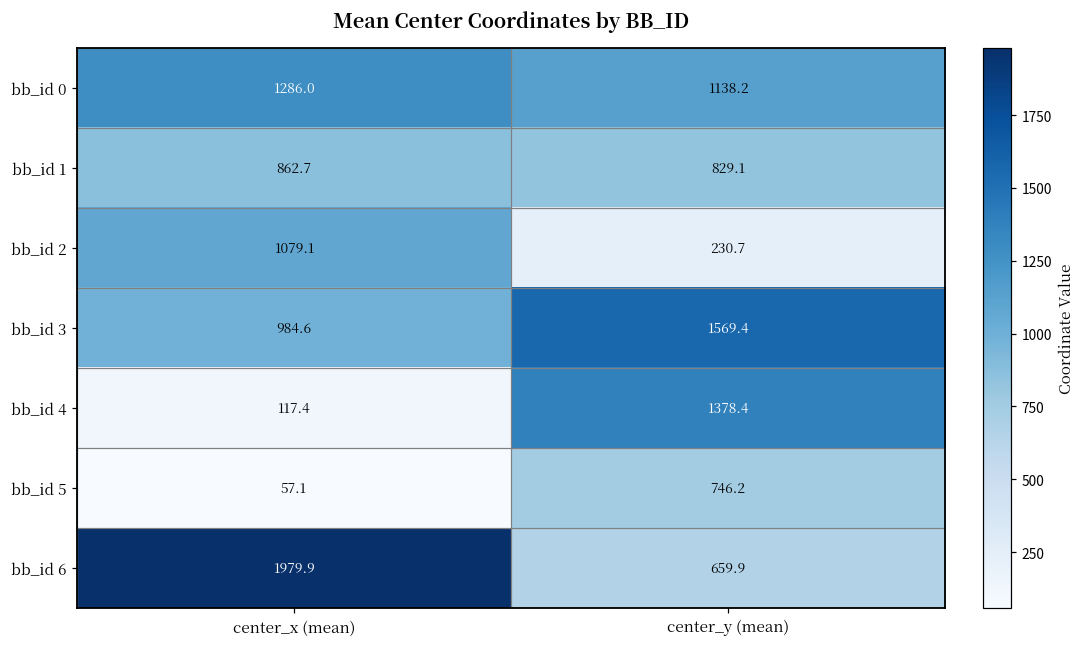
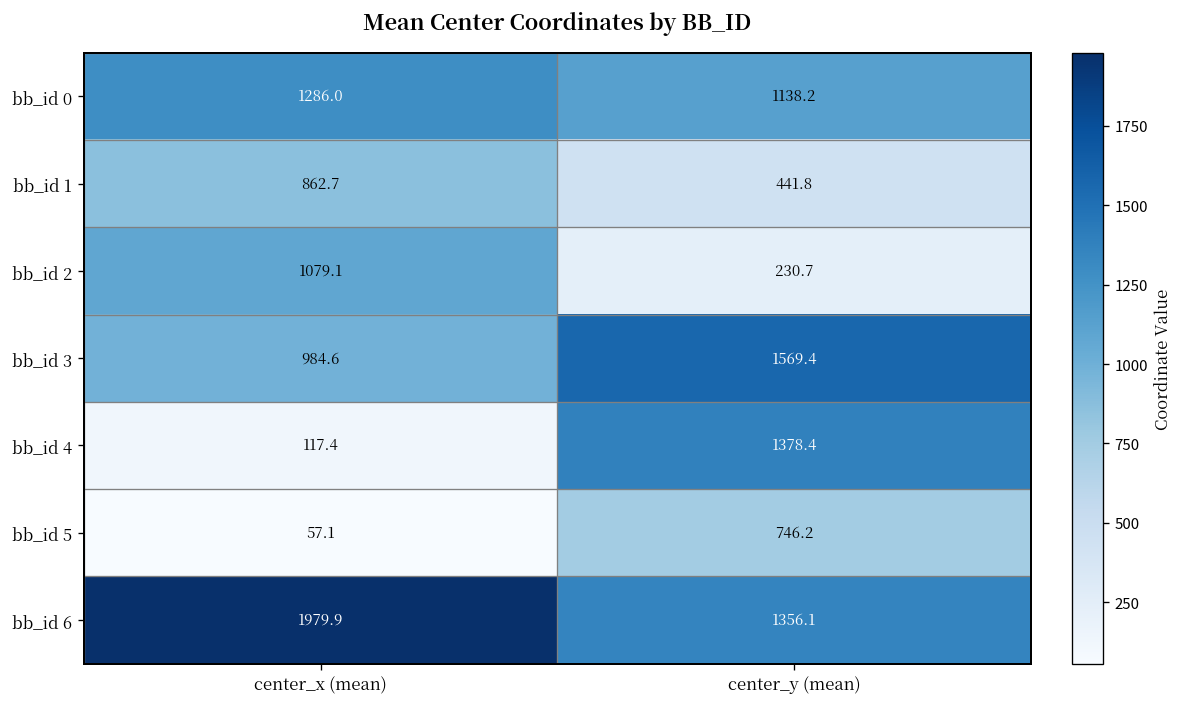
  {
    "bb_id 0": {
      "center_x (mean)": 1286.0,
      "center_y (mean)": 1138.2
    },
    "bb_id 1": {
      "center_x (mean)": 862.7,
-     "center_y (mean)": 829.1
+     "center_y (mean)": 441.8
    },
    "bb_id 2": {
      "center_x (mean)": 1079.1,
      "center_y (mean)": 230.7
    },
    "bb_id 3": {
      "center_x (mean)": 984.6,
      "center_y (mean)": 1569.4
    },
    "bb_id 4": {
      "center_x (mean)": 117.4,
      "center_y (mean)": 1378.4
    },
    "bb_id 5": {
      "center_x (mean)": 57.1,
      "center_y (mean)": 746.2
    },
    "bb_id 6": {
      "center_x (mean)": 1979.9,
-     "center_y (mean)": 659.9
+     "center_y (mean)": 1356.1
    }
  }
